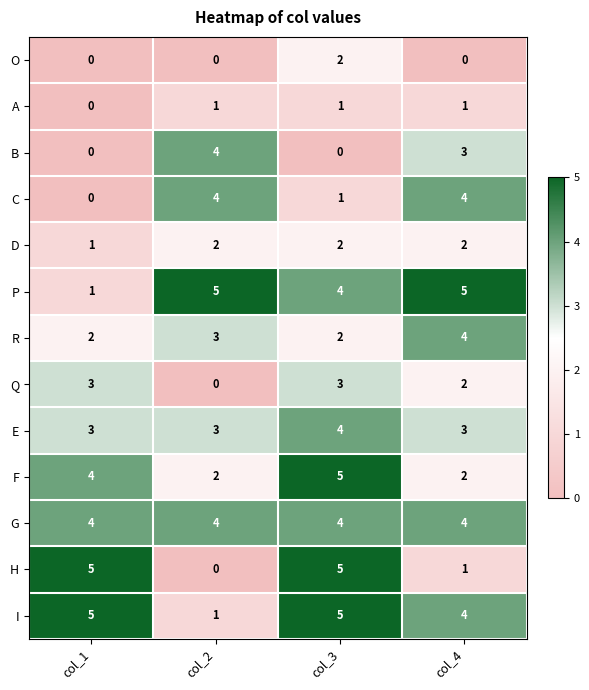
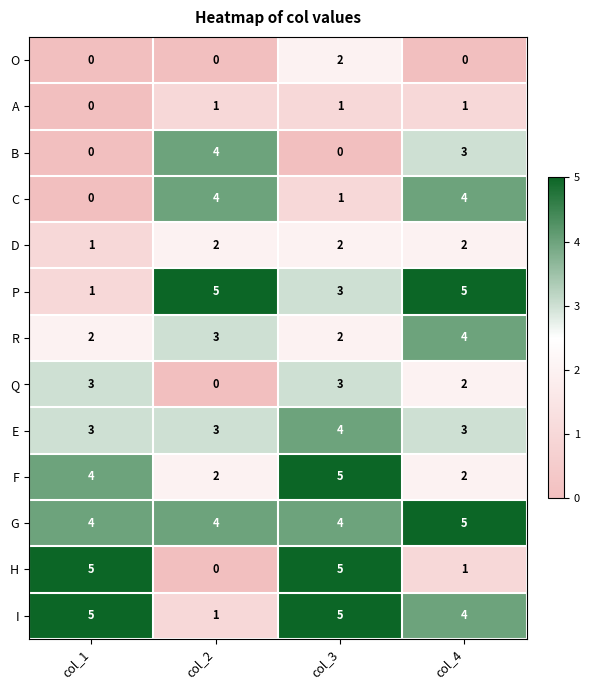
  {
    "O": {
      "col_1": 0,
      "col_2": 0,
      "col_3": 2,
      "col_4": 0
    },
    "A": {
      "col_1": 0,
      "col_2": 1,
      "col_3": 1,
      "col_4": 1
    },
    "B": {
      "col_1": 0,
      "col_2": 4,
      "col_3": 0,
      "col_4": 3
    },
    "C": {
      "col_1": 0,
      "col_2": 4,
      "col_3": 1,
      "col_4": 4
    },
    "D": {
      "col_1": 1,
      "col_2": 2,
      "col_3": 2,
      "col_4": 2
    },
    "P": {
      "col_1": 1,
      "col_2": 5,
-     "col_3": 4,
+     "col_3": 3,
      "col_4": 5
    },
    "R": {
      "col_1": 2,
      "col_2": 3,
      "col_3": 2,
      "col_4": 4
    },
    "Q": {
      "col_1": 3,
      "col_2": 0,
      "col_3": 3,
      "col_4": 2
    },
    "E": {
      "col_1": 3,
      "col_2": 3,
      "col_3": 4,
      "col_4": 3
    },
    "F": {
      "col_1": 4,
      "col_2": 2,
      "col_3": 5,
      "col_4": 2
    },
    "G": {
      "col_1": 4,
      "col_2": 4,
      "col_3": 4,
-     "col_4": 4
+     "col_4": 5
    },
    "H": {
      "col_1": 5,
      "col_2": 0,
      "col_3": 5,
      "col_4": 1
    },
    "I": {
      "col_1": 5,
      "col_2": 1,
      "col_3": 5,
      "col_4": 4
    }
  }
